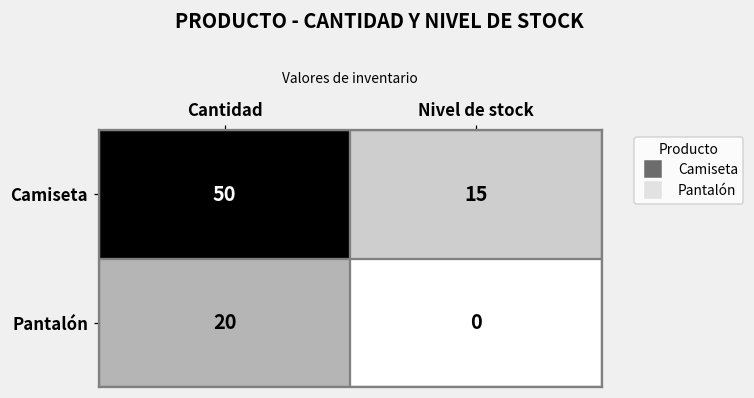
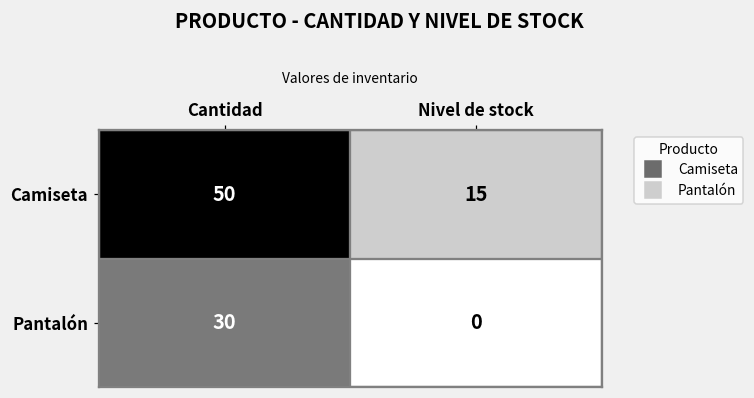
  {
    "Camiseta": {
      "Cantidad": 50,
      "Nivel de stock": 15
    },
    "Pantalón": {
-     "Cantidad": 20,
+     "Cantidad": 30,
      "Nivel de stock": 0
    }
  }
